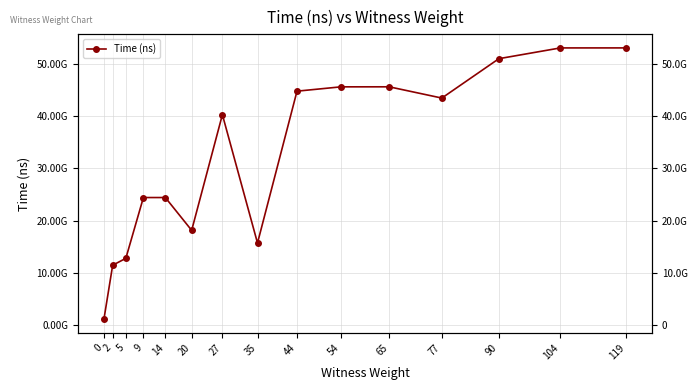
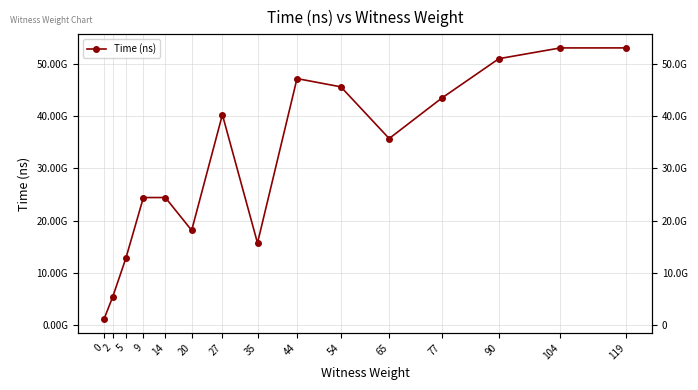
  {
    "0": 1000000000,
-   "2": 11000000000,
+   "2": 5000000000,
    "5": 13000000000,
    "9": 24000000000,
    "14": 24000000000,
    "20": 18000000000,
    "27": 40000000000,
    "35": 16000000000,
-   "44": 45000000000,
+   "44": 47000000000,
    "54": 46000000000,
-   "65": 46000000000,
+   "65": 36000000000,
    "77": 43000000000,
    "90": 51000000000,
    "104": 53000000000,
    "119": 53000000000
  }
